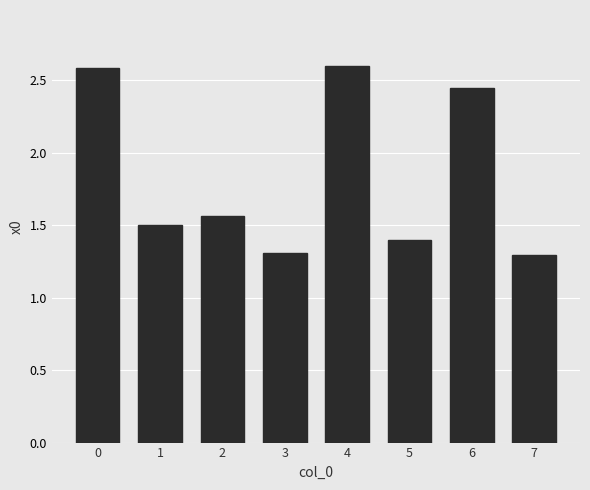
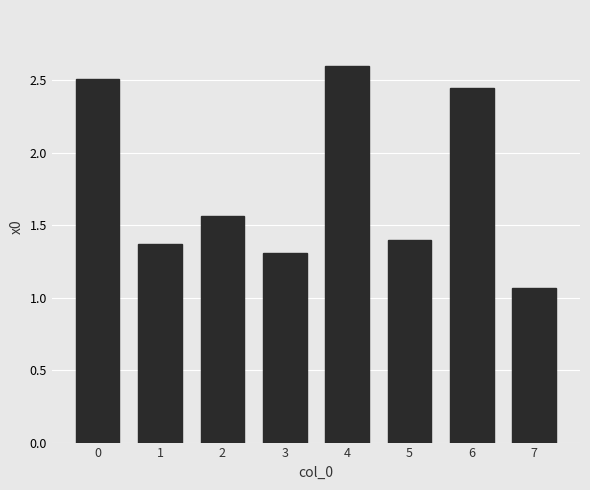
  {
-   "0": 2.59,
-   "1": 1.50,
+   "0": 2.51,
+   "1": 1.37,
    "2": 1.57,
    "3": 1.31,
    "4": 2.60,
    "5": 1.40,
    "6": 2.45,
-   "7": 1.30
+   "7": 1.07
  }
